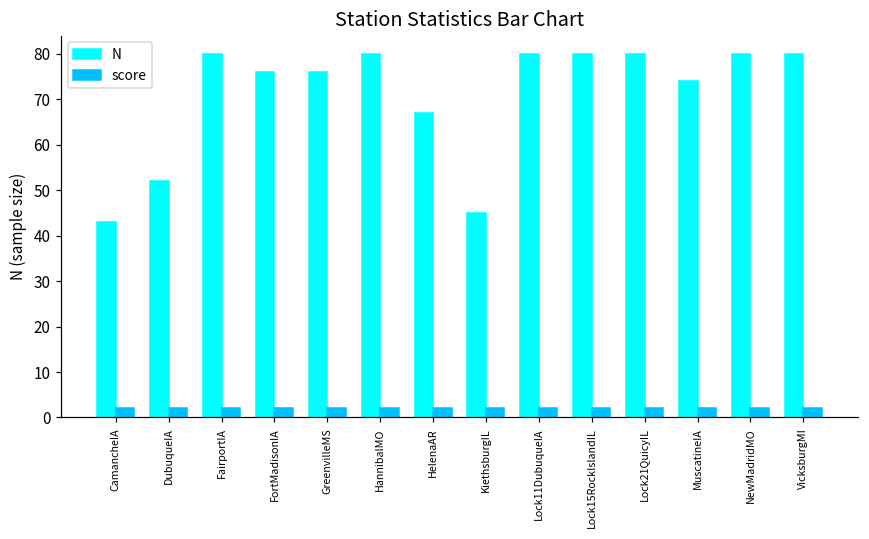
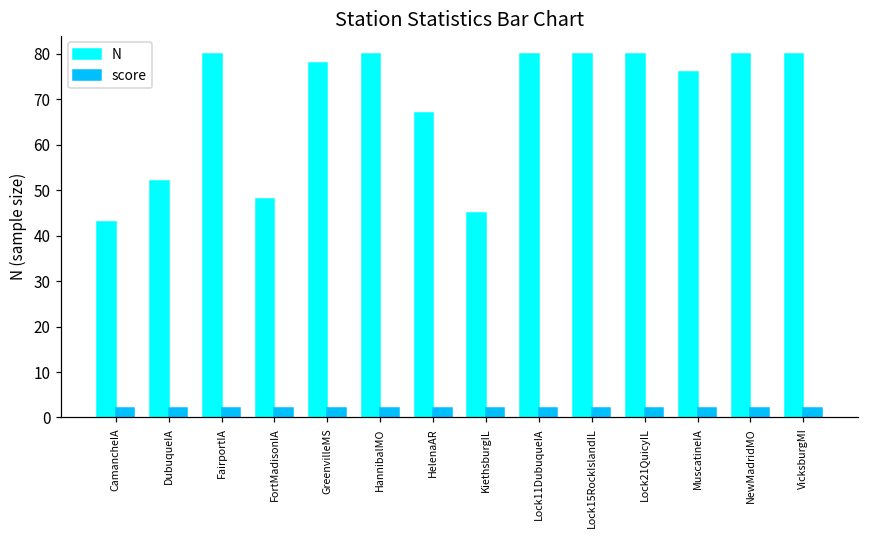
  {
    "N": {
      "CamancheIA": 43,
      "DubuqueIA": 52,
      "FairportIA": 80,
-     "FortMadisonIA": 76,
-     "GreenvilleMS": 76,
+     "FortMadisonIA": 48,
+     "GreenvilleMS": 78,
      "HannibalMO": 80,
      "HelenaAR": 67,
      "KiethsburgIL": 45,
      "Lock11DubuqueIA": 80,
      "Lock15RockIslandIL": 80,
      "Lock21QuicyIL": 80,
-     "MuscatineIA": 74,
+     "MuscatineIA": 76,
      "NewMadridMO": 80,
      "VicksburgMI": 80
    },
    "score": {
      "CamancheIA": 2,
      "DubuqueIA": 2,
      "FairportIA": 2,
      "FortMadisonIA": 2,
      "GreenvilleMS": 2,
      "HannibalMO": 2,
      "HelenaAR": 2,
      "KiethsburgIL": 2,
      "Lock11DubuqueIA": 2,
      "Lock15RockIslandIL": 2,
      "Lock21QuicyIL": 2,
      "MuscatineIA": 2,
      "NewMadridMO": 2,
      "VicksburgMI": 2
    }
  }
